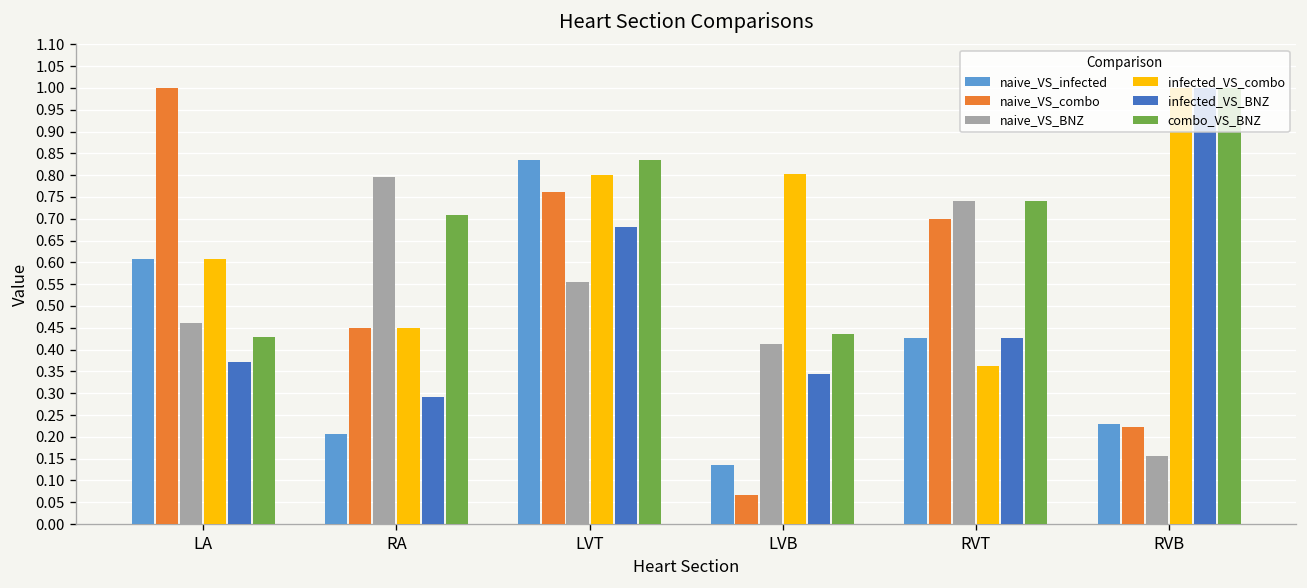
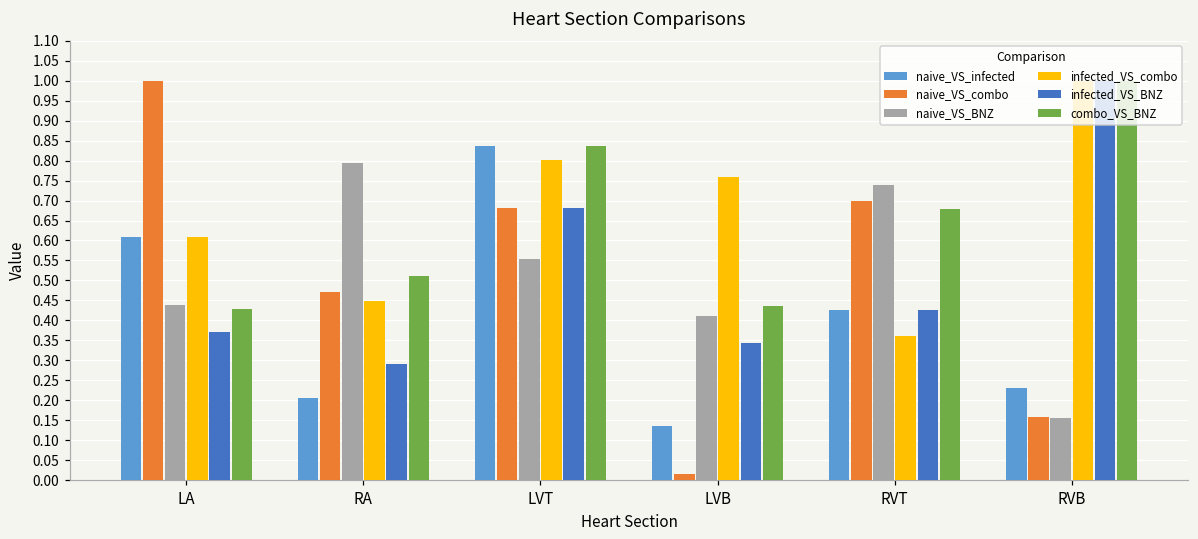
  {
    "naive_VS_combo": {
      "LA": 1.00,
-     "RA": 0.45,
-     "LVT": 0.76,
-     "LVB": 0.07,
+     "RA": 0.47,
+     "LVT": 0.68,
+     "LVB": 0.02,
      "RVT": 0.70,
-     "RVB": 0.22
+     "RVB": 0.16
    },
    "naive_VS_BNZ": {
-     "LA": 0.46,
+     "LA": 0.44,
      "RA": 0.79,
      "LVT": 0.55,
      "LVB": 0.41,
      "RVT": 0.74,
      "RVB": 0.16
    },
    "infected_VS_combo": {
      "LA": 0.61,
      "RA": 0.45,
      "LVT": 0.80,
-     "LVB": 0.80,
+     "LVB": 0.76,
      "RVT": 0.36
    },
    "combo_VS_BNZ": {
      "LA": 0.43,
-     "RA": 0.71,
+     "RA": 0.51,
      "LVT": 0.84,
      "LVB": 0.44,
-     "RVT": 0.74
+     "RVT": 0.68
    }
  }
